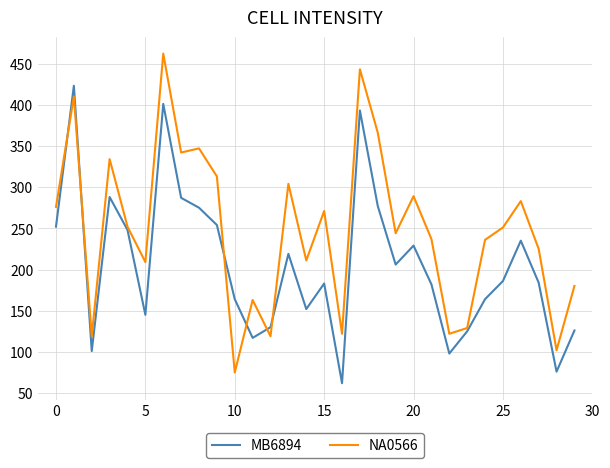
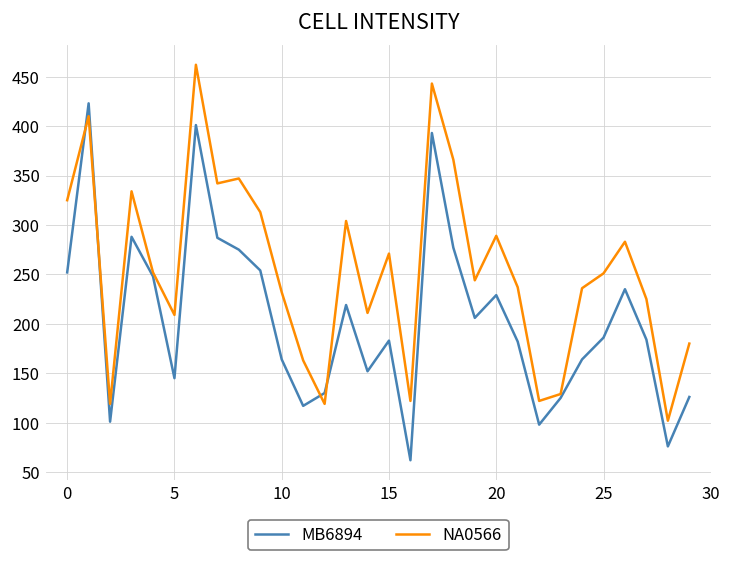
  {
    "MB6894": {
      "0": 250,
      "5": 150,
      "10": 160,
      "15": 180,
      "20": 230,
      "25": 190
    },
    "NA0566": {
-     "0": 280,
+     "0": 330,
      "5": 210,
-     "10": 80,
+     "10": 230,
      "15": 270,
      "20": 290,
      "25": 250
    }
  }
